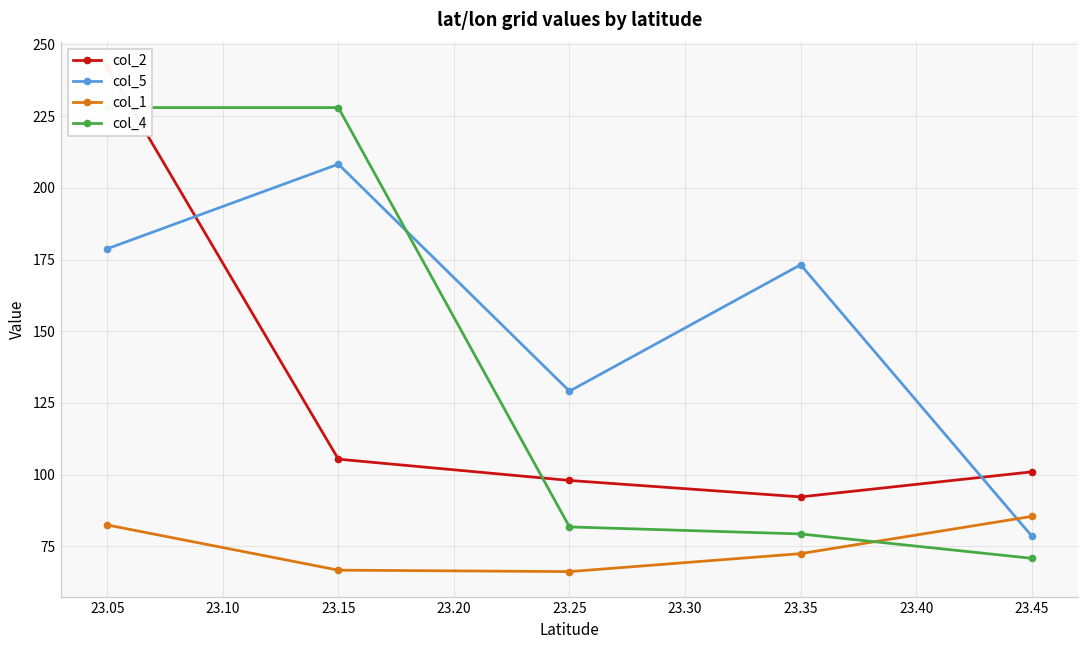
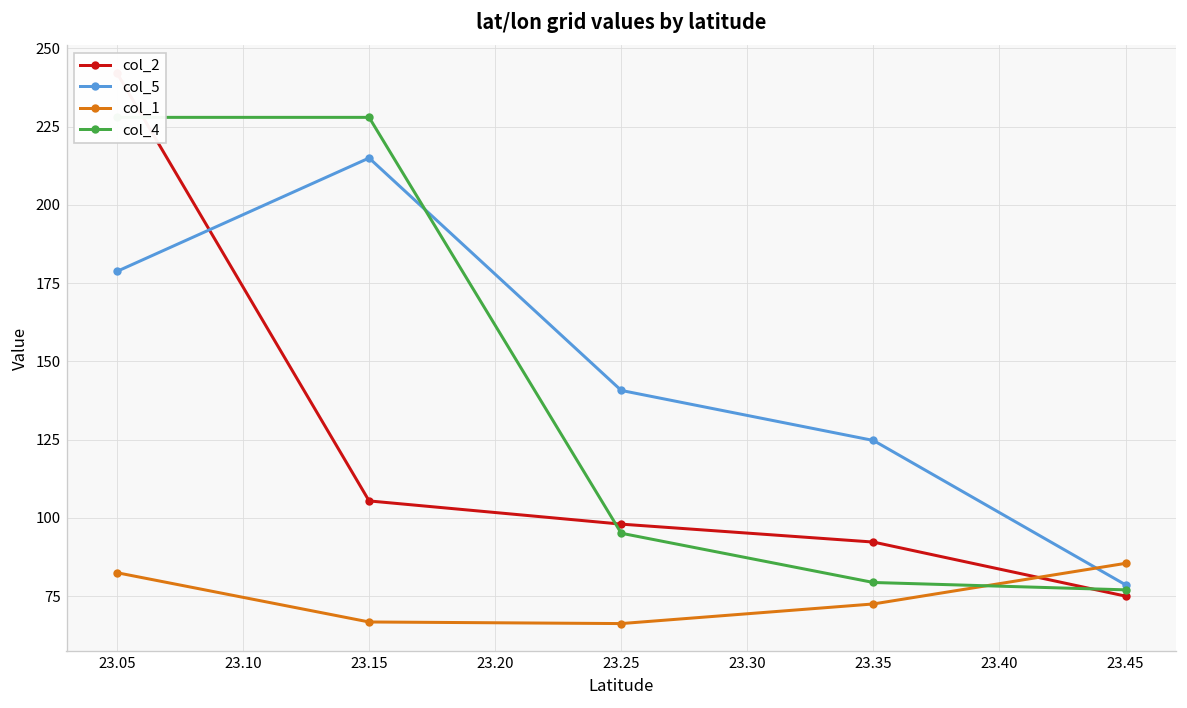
  {
    "col_2": {
      "23.15": 105,
      "23.25": 98,
      "23.35": 92,
-     "23.45": 101
+     "23.45": 75
    },
    "col_5": {
      "23.05": 179,
-     "23.15": 208,
-     "23.25": 129,
-     "23.35": 173,
+     "23.15": 215,
+     "23.25": 141,
+     "23.35": 125,
      "23.45": 79
    },
    "col_1": {
      "23.05": 82,
      "23.15": 67,
      "23.25": 66,
      "23.35": 72,
      "23.45": 85
    },
    "col_4": {
      "23.15": 228,
-     "23.25": 82,
+     "23.25": 95,
      "23.35": 79,
-     "23.45": 71
+     "23.45": 77
    }
  }
